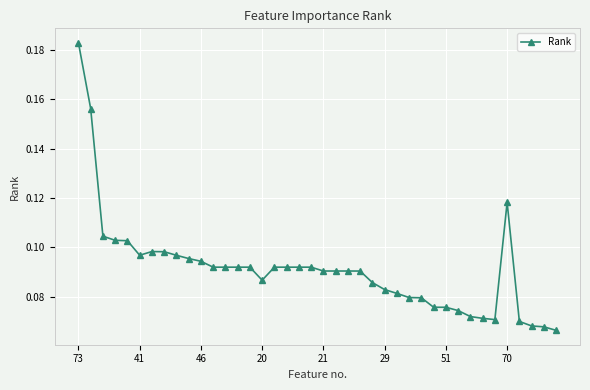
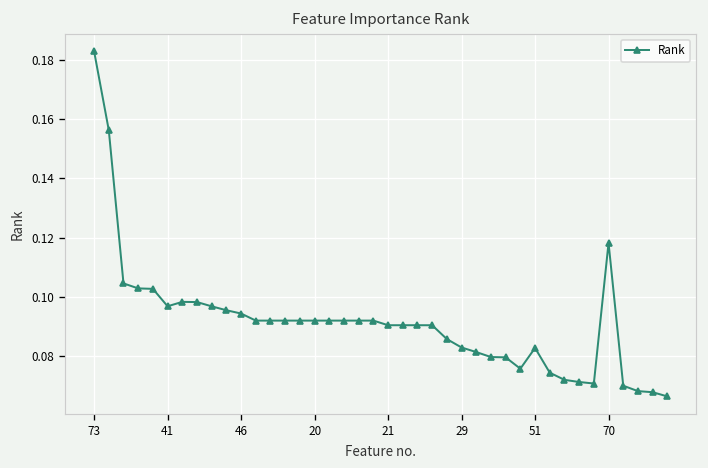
  {
    "73": 0.183,
    "41": 0.097,
    "46": 0.094,
-   "20": 0.087,
-   "51": 0.076,
+   "20": 0.092,
+   "51": 0.083,
    "70": 0.118
  }
